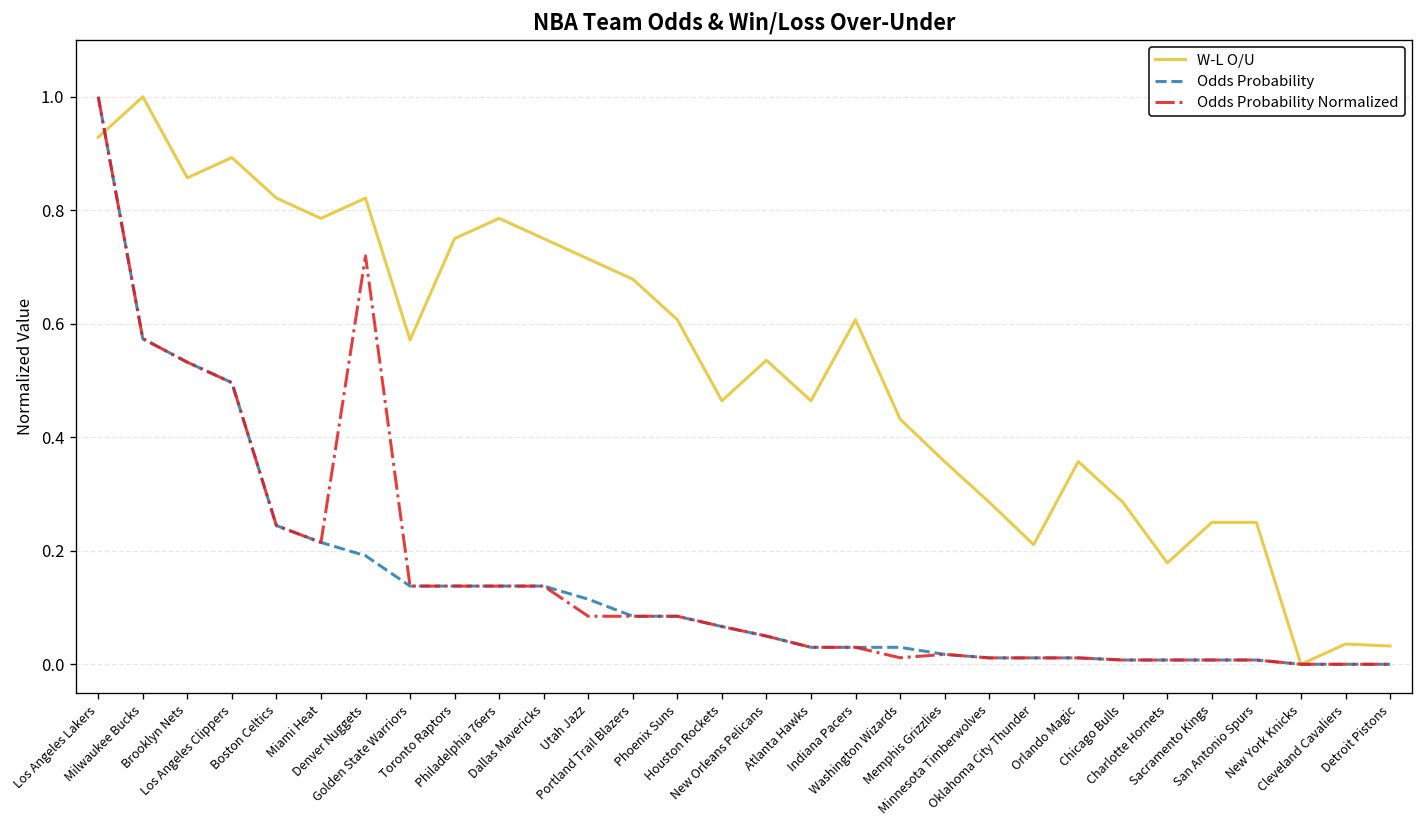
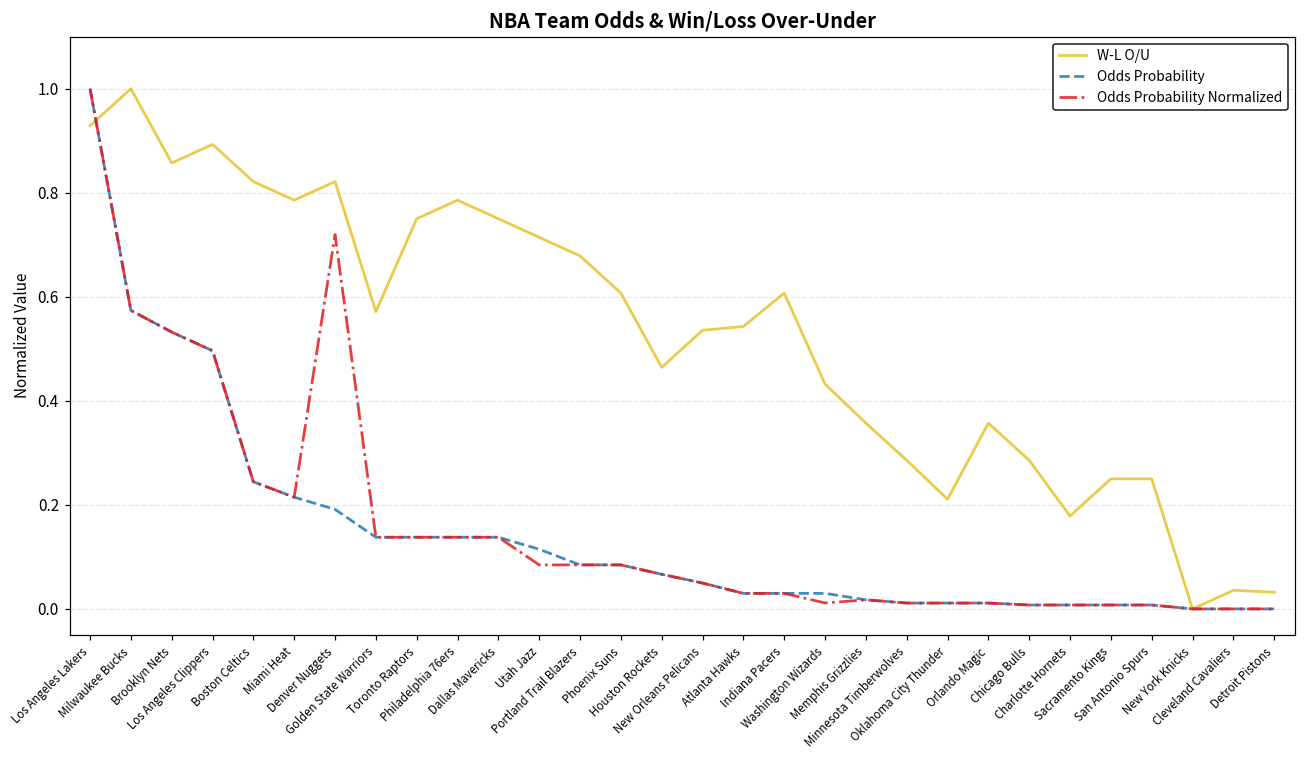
  {
    "W-L O/U": {
      "Los Angeles Lakers": 0.93,
      "Milwaukee Bucks": 1.00,
      "Brooklyn Nets": 0.86,
      "Los Angeles Clippers": 0.89,
      "Boston Celtics": 0.82,
      "Miami Heat": 0.79,
      "Denver Nuggets": 0.82,
      "Golden State Warriors": 0.57,
      "Toronto Raptors": 0.75,
      "Philadelphia 76ers": 0.79,
      "Dallas Mavericks": 0.75,
      "Utah Jazz": 0.71,
      "Portland Trail Blazers": 0.68,
      "Phoenix Suns": 0.61,
      "Houston Rockets": 0.46,
      "New Orleans Pelicans": 0.54,
-     "Atlanta Hawks": 0.46,
+     "Atlanta Hawks": 0.54,
      "Indiana Pacers": 0.61,
      "Washington Wizards": 0.43,
      "Memphis Grizzlies": 0.36,
      "Minnesota Timberwolves": 0.29,
      "Oklahoma City Thunder": 0.21,
      "Orlando Magic": 0.36,
      "Chicago Bulls": 0.29,
      "Charlotte Hornets": 0.18,
      "Sacramento Kings": 0.25,
      "San Antonio Spurs": 0.25,
      "Cleveland Cavaliers": 0.04,
      "Detroit Pistons": 0.03
    },
    "Odds Probability": {
      "Denver Nuggets": 0.19,
      "Utah Jazz": 0.11,
      "Washington Wizards": 0.03
    },
    "Odds Probability Normalized": {
      "Denver Nuggets": 0.72,
      "Utah Jazz": 0.08,
      "Washington Wizards": 0.01
    }
  }
